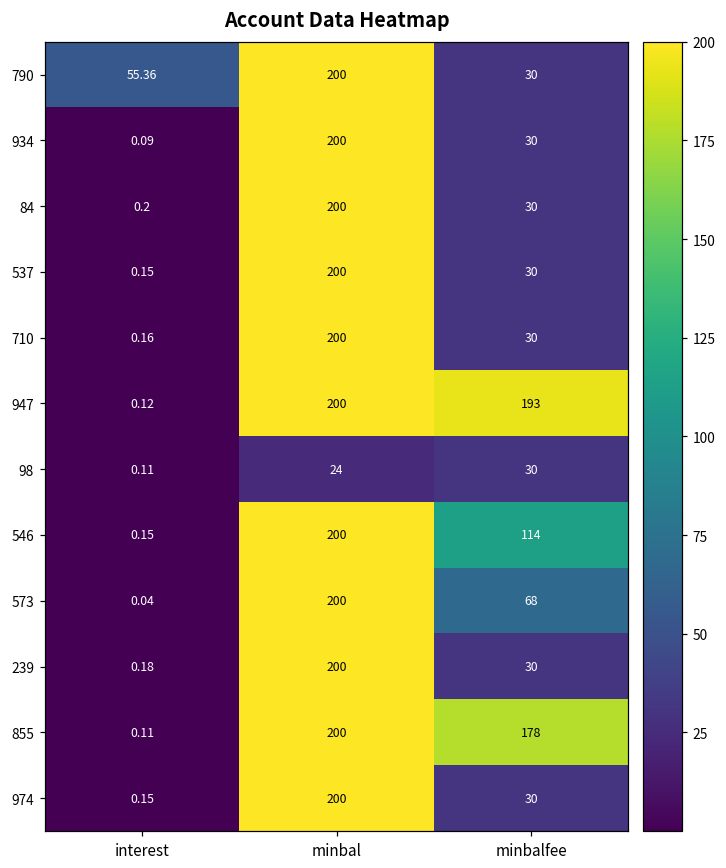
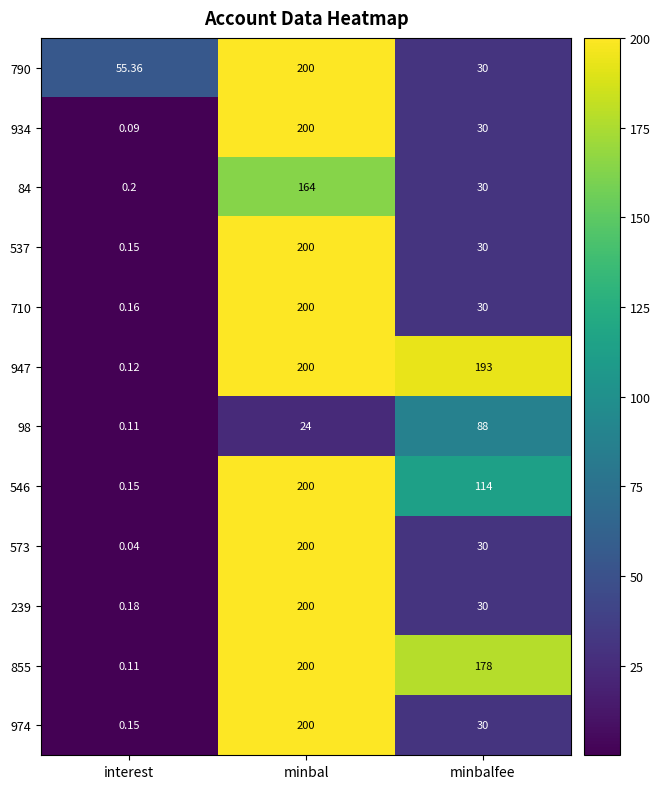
  {
    "790": {
      "interest": 55.36,
      "minbal": 200,
      "minbalfee": 30
    },
    "934": {
      "interest": 0.09,
      "minbal": 200,
      "minbalfee": 30
    },
    "84": {
      "interest": 0.2,
-     "minbal": 200,
+     "minbal": 164,
      "minbalfee": 30
    },
    "537": {
      "interest": 0.15,
      "minbal": 200,
      "minbalfee": 30
    },
    "710": {
      "interest": 0.16,
      "minbal": 200,
      "minbalfee": 30
    },
    "947": {
      "interest": 0.12,
      "minbal": 200,
      "minbalfee": 193
    },
    "98": {
      "interest": 0.11,
      "minbal": 24,
-     "minbalfee": 30
+     "minbalfee": 88
    },
    "546": {
      "interest": 0.15,
      "minbal": 200,
      "minbalfee": 114
    },
    "573": {
      "interest": 0.04,
      "minbal": 200,
-     "minbalfee": 68
+     "minbalfee": 30
    },
    "239": {
      "interest": 0.18,
      "minbal": 200,
      "minbalfee": 30
    },
    "855": {
      "interest": 0.11,
      "minbal": 200,
      "minbalfee": 178
    },
    "974": {
      "interest": 0.15,
      "minbal": 200,
      "minbalfee": 30
    }
  }
